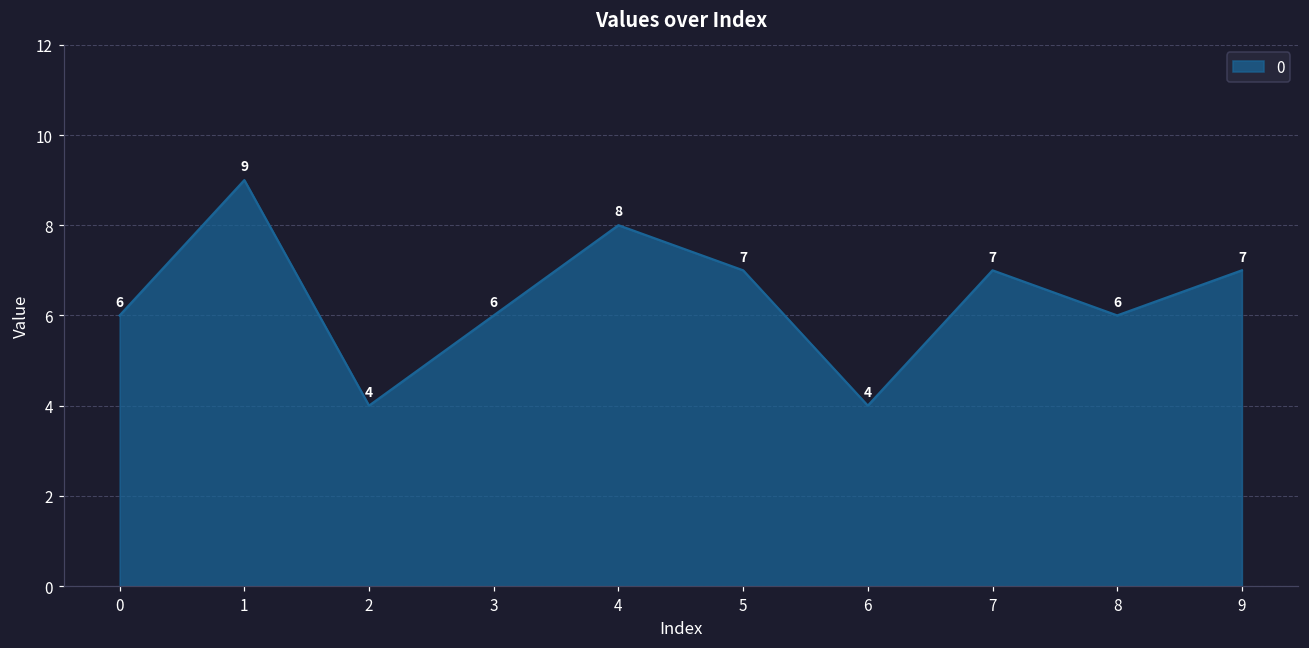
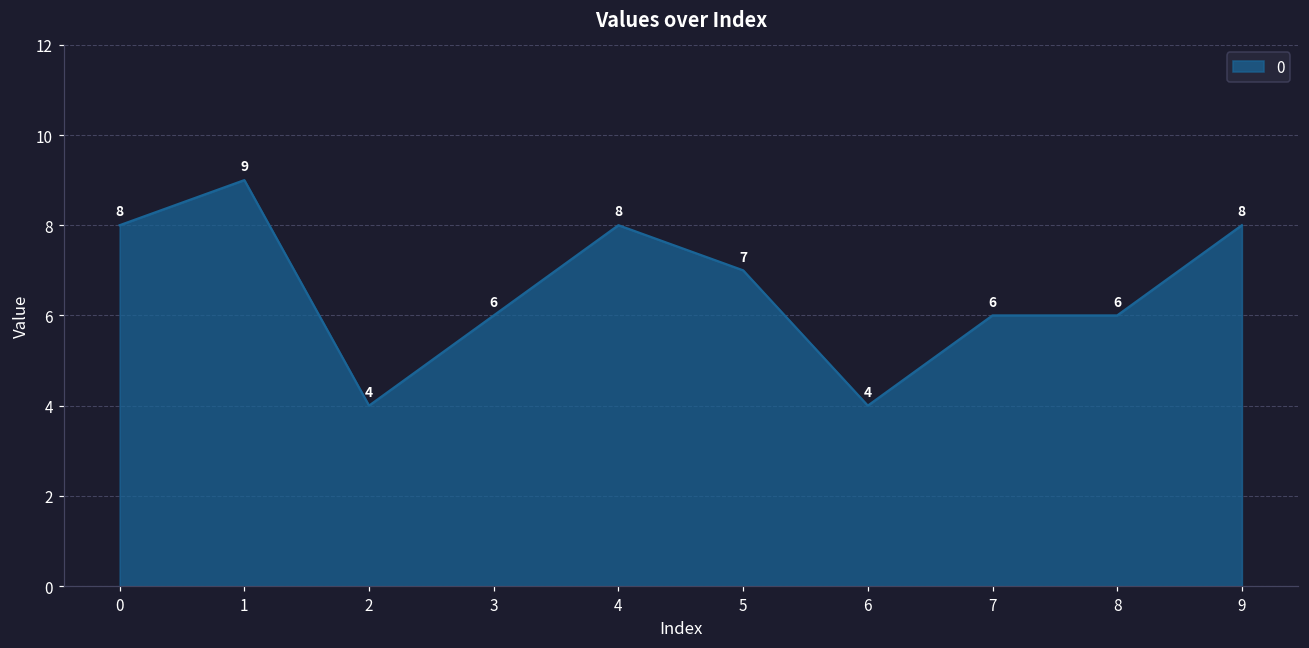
  {
-   "0": 6,
+   "0": 8,
    "1": 9,
    "2": 4,
    "3": 6,
    "4": 8,
    "5": 7,
    "6": 4,
-   "7": 7,
+   "7": 6,
    "8": 6,
-   "9": 7
+   "9": 8
  }
